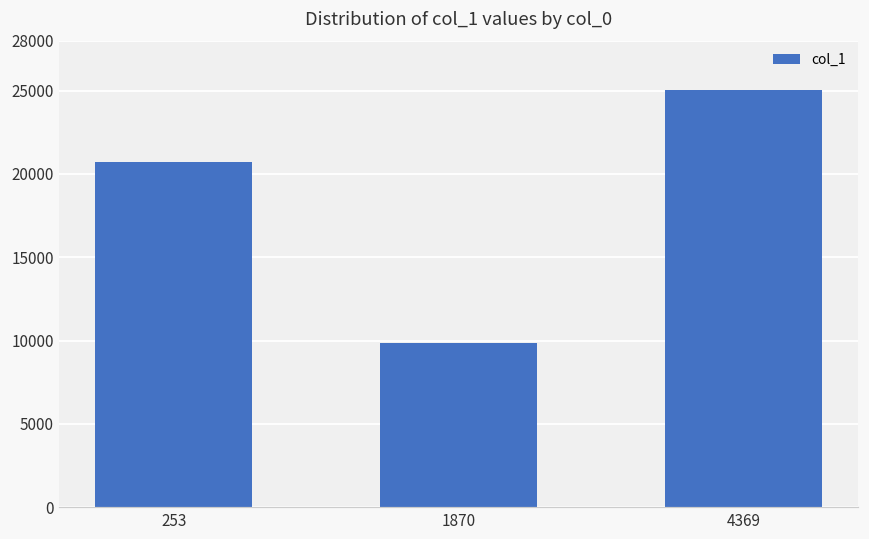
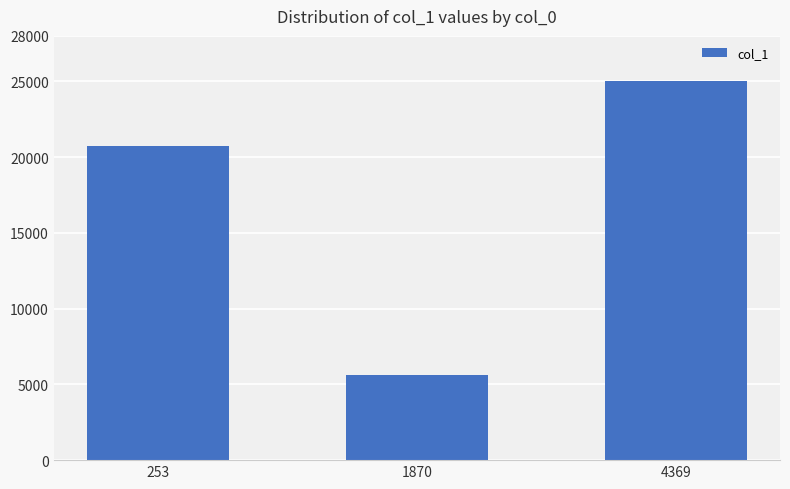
  {
    "253": 20700,
-   "1870": 9800,
+   "1870": 5600,
    "4369": 25000
  }
